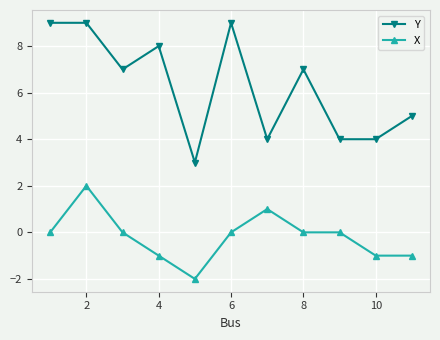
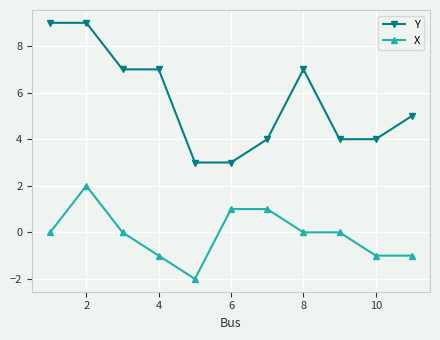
  {
    "Y": {
      "2": 9,
-     "4": 8,
-     "6": 9,
+     "4": 7,
+     "6": 3,
      "8": 7,
      "10": 4
    },
    "X": {
      "2": 2,
      "4": -1,
-     "6": 0,
+     "6": 1,
      "8": 0,
      "10": -1
    }
  }
